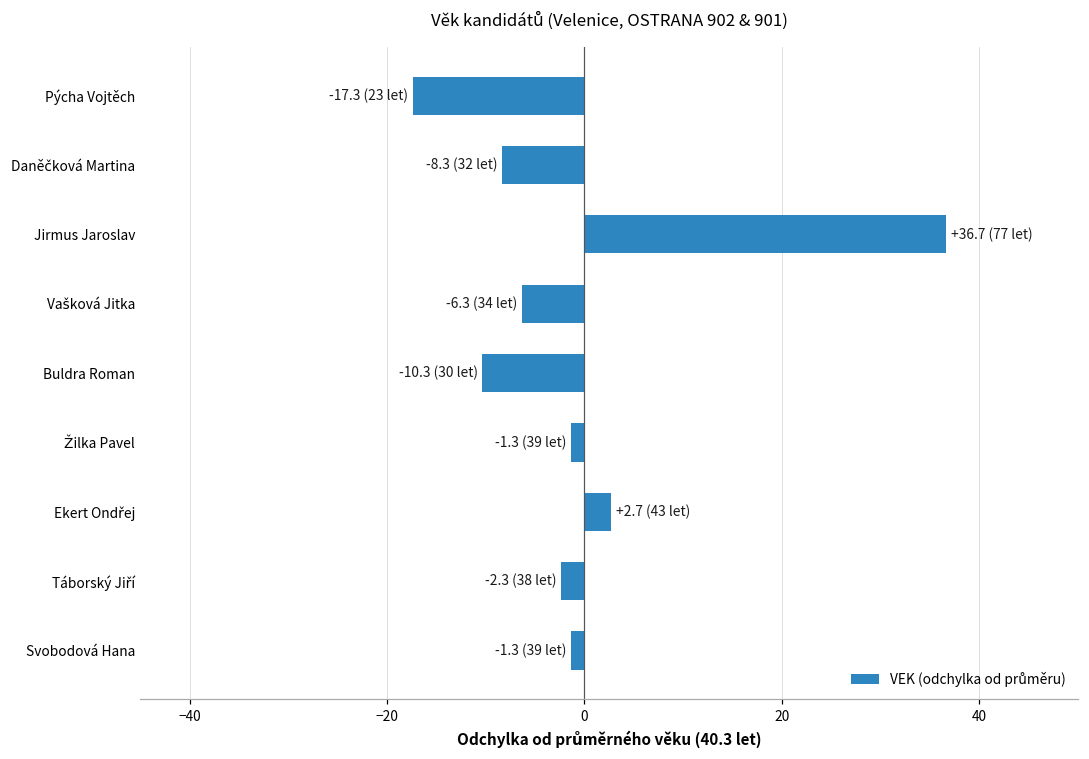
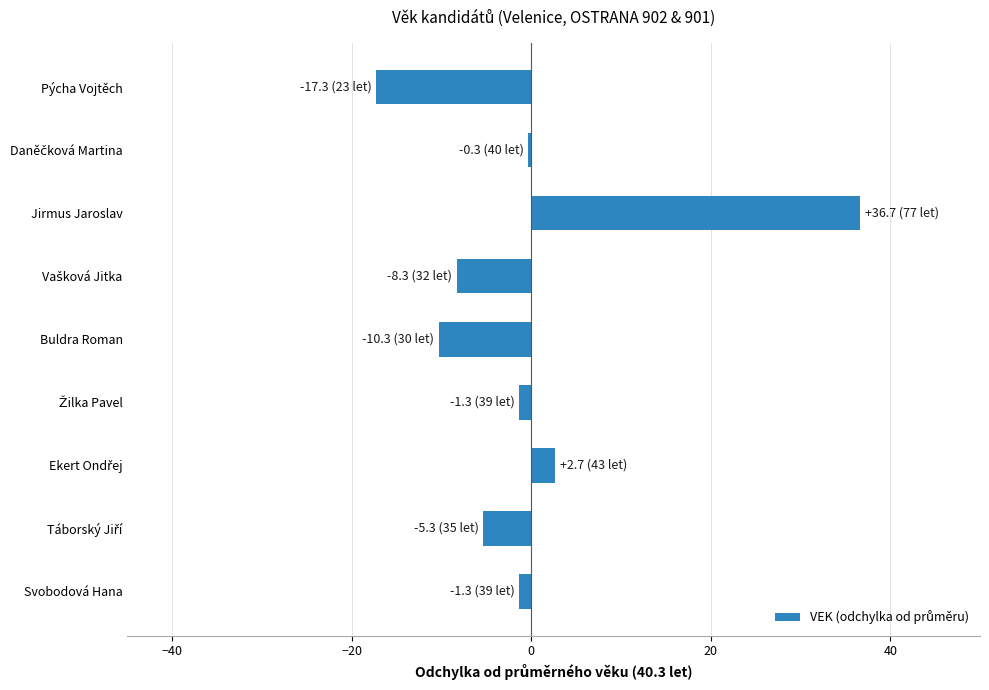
  {
    "Pýcha Vojtěch": "-17.3",
-   "Daněčková Martina": "-8.3 (32 let)",
+   "Daněčková Martina": "-0.3 (40 let)",
    "Jirmus Jaroslav": "+36.7",
-   "Vašková Jitka": "-6.3 (34 let)",
+   "Vašková Jitka": "-8.3 (32 let)",
    "Buldra Roman": "-10.3",
    "Žilka Pavel": "-1.3",
    "Ekert Ondřej": "+2.7",
-   "Táborský Jiří": "-2.3 (38 let)",
+   "Táborský Jiří": "-5.3 (35 let)",
    "Svobodová Hana": "-1.3"
  }
